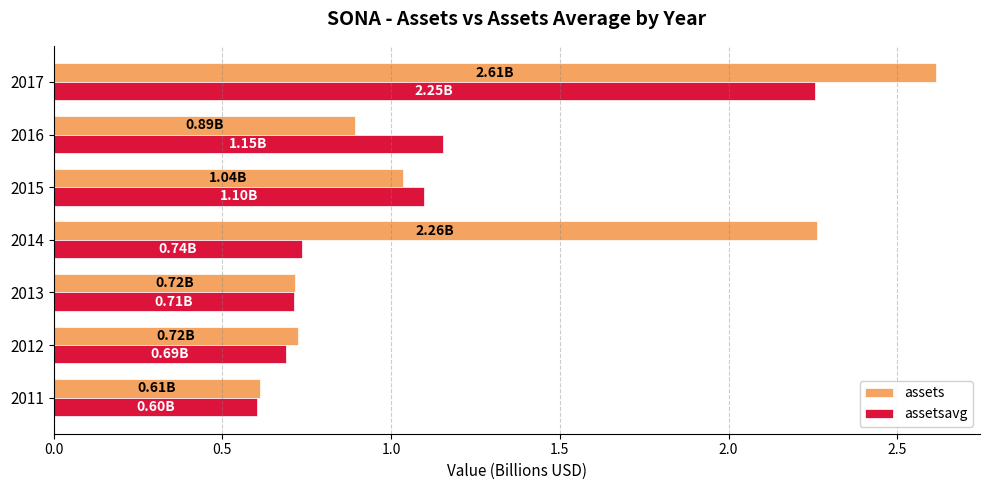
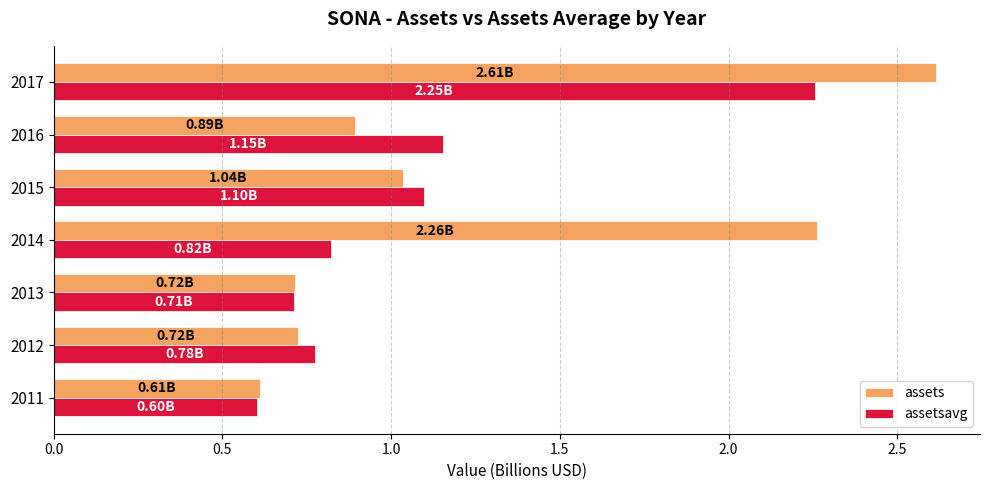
  {
    "assets": {
      "2017": "2.61B",
      "2016": "0.89B",
      "2015": "1.04B",
      "2014": "2.26B",
      "2013": "0.72B",
      "2012": "0.72B",
      "2011": "0.61B"
    },
    "assetsavg": {
      "2017": "2.25B",
      "2016": "1.15B",
      "2015": "1.10B",
-     "2014": "0.74B",
+     "2014": "0.82B",
      "2013": "0.71B",
-     "2012": "0.69B",
+     "2012": "0.78B",
      "2011": "0.60B"
    }
  }
